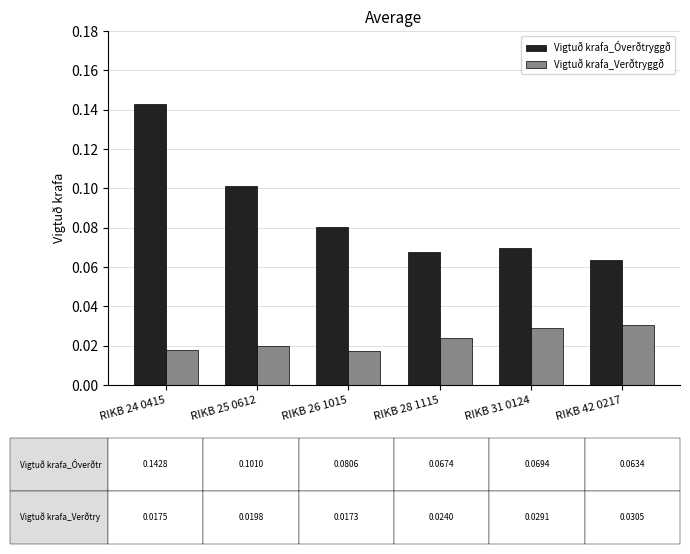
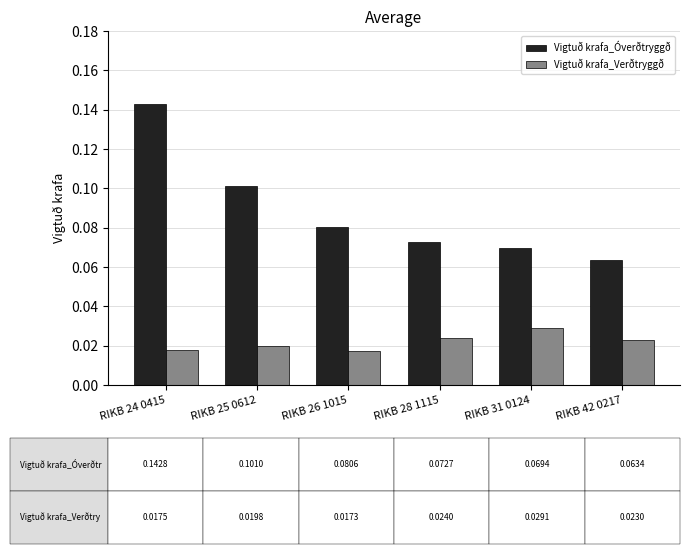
  {
    "Vigtuð krafa_Óverðtryggð": {
-     "RIKB 28 1115": 0.0674
+     "RIKB 28 1115": 0.0727
    },
    "Vigtuð krafa_Verðtryggð": {
-     "RIKB 42 0217": 0.0305
+     "RIKB 42 0217": 0.0230
    }
  }
